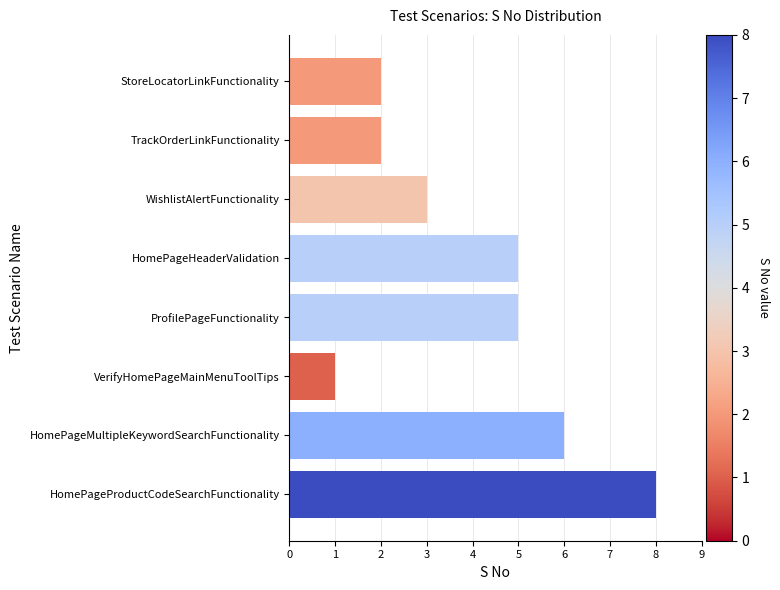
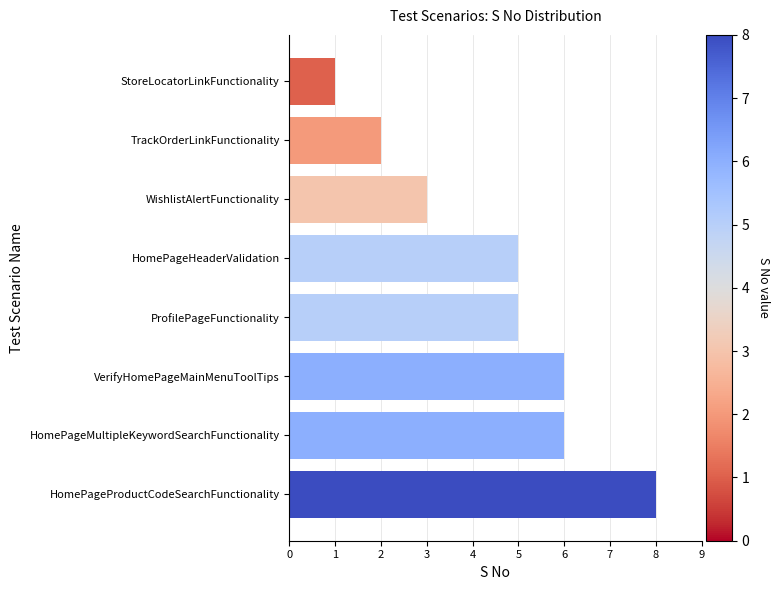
  {
-   "StoreLocatorLinkFunctionality": 2,
+   "StoreLocatorLinkFunctionality": 1,
    "TrackOrderLinkFunctionality": 2,
    "WishlistAlertFunctionality": 3,
    "HomePageHeaderValidation": 5,
    "ProfilePageFunctionality": 5,
-   "VerifyHomePageMainMenuToolTips": 1,
+   "VerifyHomePageMainMenuToolTips": 6,
    "HomePageMultipleKeywordSearchFunctionality": 6,
    "HomePageProductCodeSearchFunctionality": 8
  }
